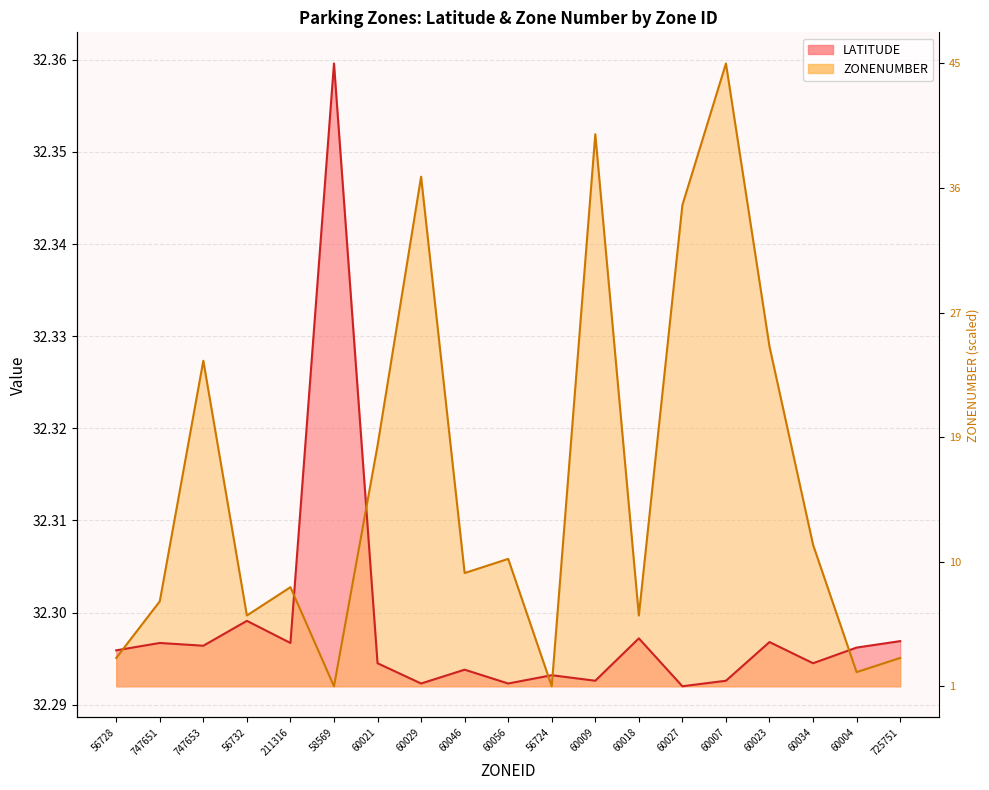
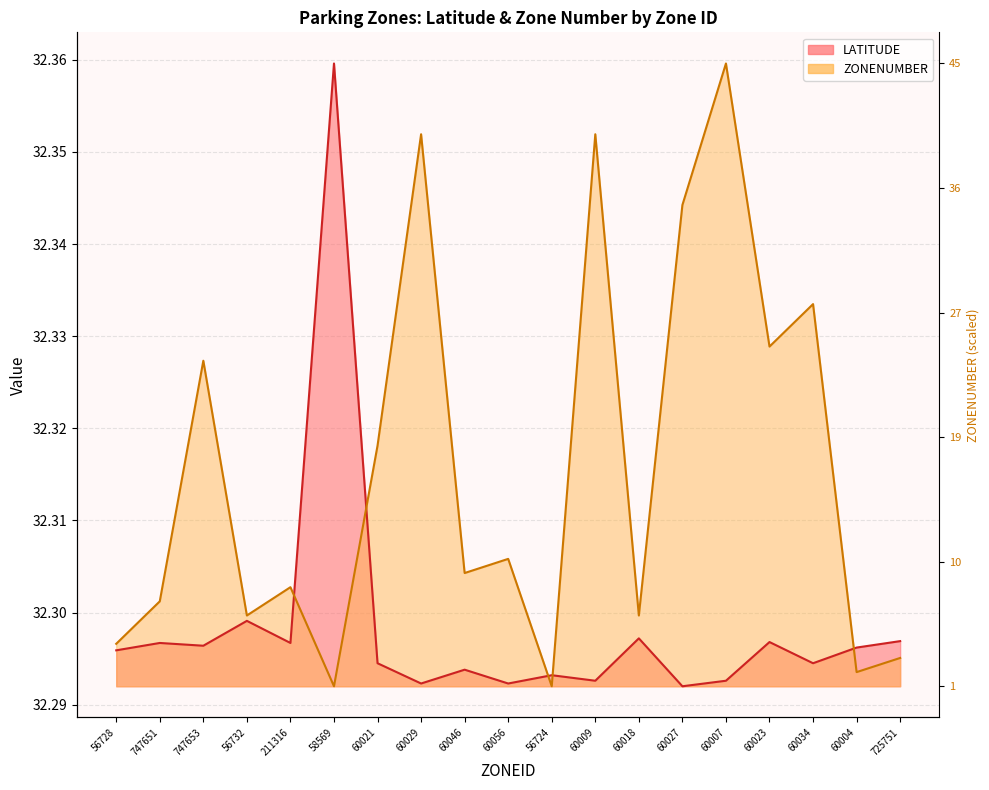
  {
    "LATITUDE": {
      "56728": 32.296,
      "747651": 32.297,
      "747653": 32.296,
      "56732": 32.299,
      "211316": 32.297,
      "58569": 32.360,
      "60021": 32.295,
      "60029": 32.292,
      "60046": 32.294,
      "60056": 32.292,
      "56724": 32.293,
      "60009": 32.293,
      "60018": 32.297,
      "60027": 32.292,
      "60007": 32.293,
      "60023": 32.297,
      "60034": 32.295,
      "60004": 32.296,
      "725751": 32.297
    },
    "ZONENUMBER": {
-     "56728": 32.295,
+     "56728": 32.297,
      "747651": 32.301,
      "747653": 32.327,
      "56732": 32.300,
      "211316": 32.303,
      "58569": 32.292,
      "60021": 32.318,
-     "60029": 32.347,
+     "60029": 32.352,
      "60046": 32.304,
      "60056": 32.306,
      "56724": 32.292,
      "60009": 32.352,
      "60018": 32.300,
      "60027": 32.344,
      "60007": 32.360,
      "60023": 32.329,
-     "60034": 32.307,
+     "60034": 32.333,
      "60004": 32.294,
      "725751": 32.295
    }
  }
